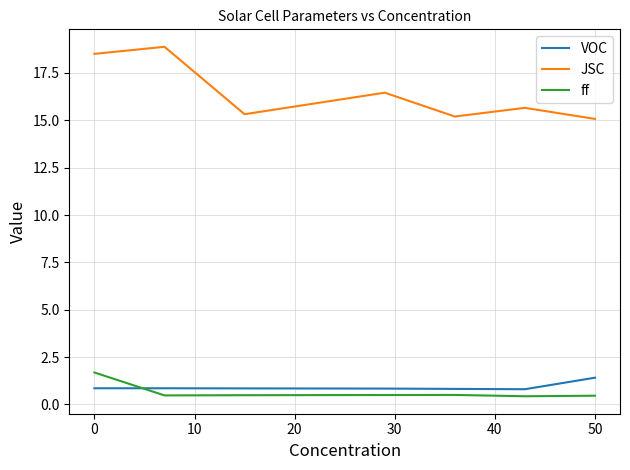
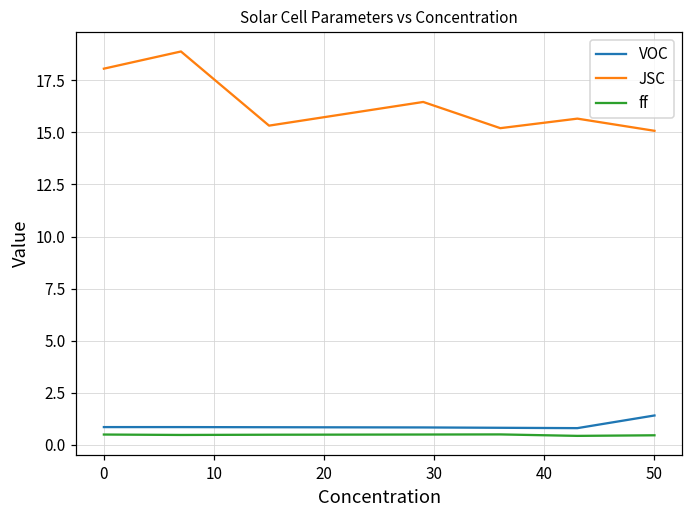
  {
    "VOC": {
      "0": 0.9,
      "50": 1.4
    },
    "JSC": {
-     "0": 18.5,
+     "0": 18.1,
      "50": 15.1
    },
    "ff": {
-     "0": 1.7,
+     "0": 0.5,
      "50": 0.5
    }
  }
